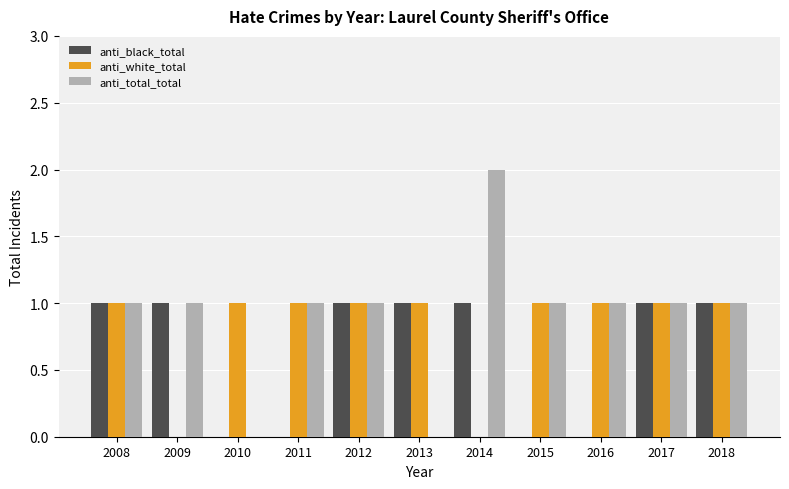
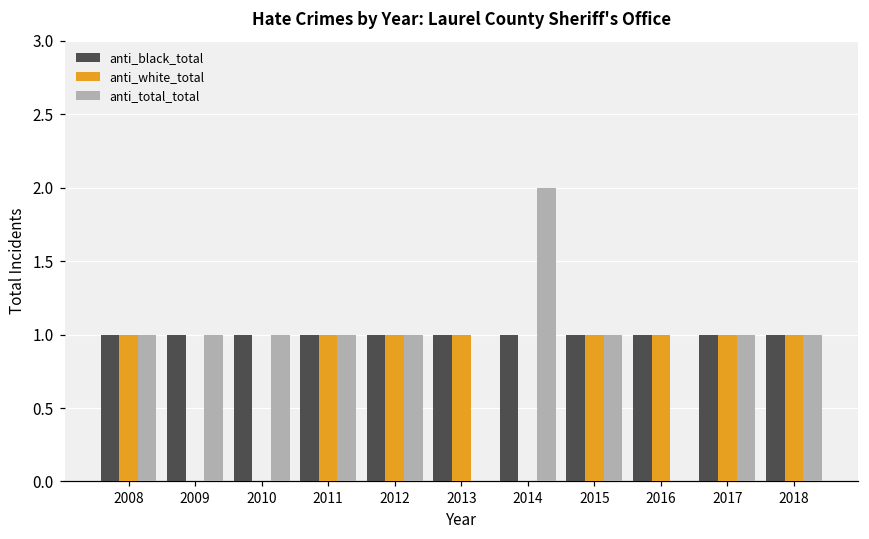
  {
    "anti_black_total": {
      "2008": 1,
      "2009": 1,
-     "2010": 0,
-     "2011": 0,
+     "2010": 1,
+     "2011": 1,
      "2012": 1,
      "2013": 1,
      "2014": 1,
-     "2015": 0,
-     "2016": 0,
+     "2015": 1,
+     "2016": 1,
      "2017": 1,
      "2018": 1
    },
    "anti_white_total": {
      "2008": 1,
      "2009": 0,
-     "2010": 1,
+     "2010": 0,
      "2011": 1,
      "2012": 1,
      "2013": 1,
      "2014": 0,
      "2015": 1,
      "2016": 1,
      "2017": 1,
      "2018": 1
    },
    "anti_total_total": {
      "2008": 1,
      "2009": 1,
-     "2010": 0,
+     "2010": 1,
      "2011": 1,
      "2012": 1,
      "2013": 0,
      "2014": 2,
      "2015": 1,
-     "2016": 1,
+     "2016": 0,
      "2017": 1,
      "2018": 1
    }
  }
